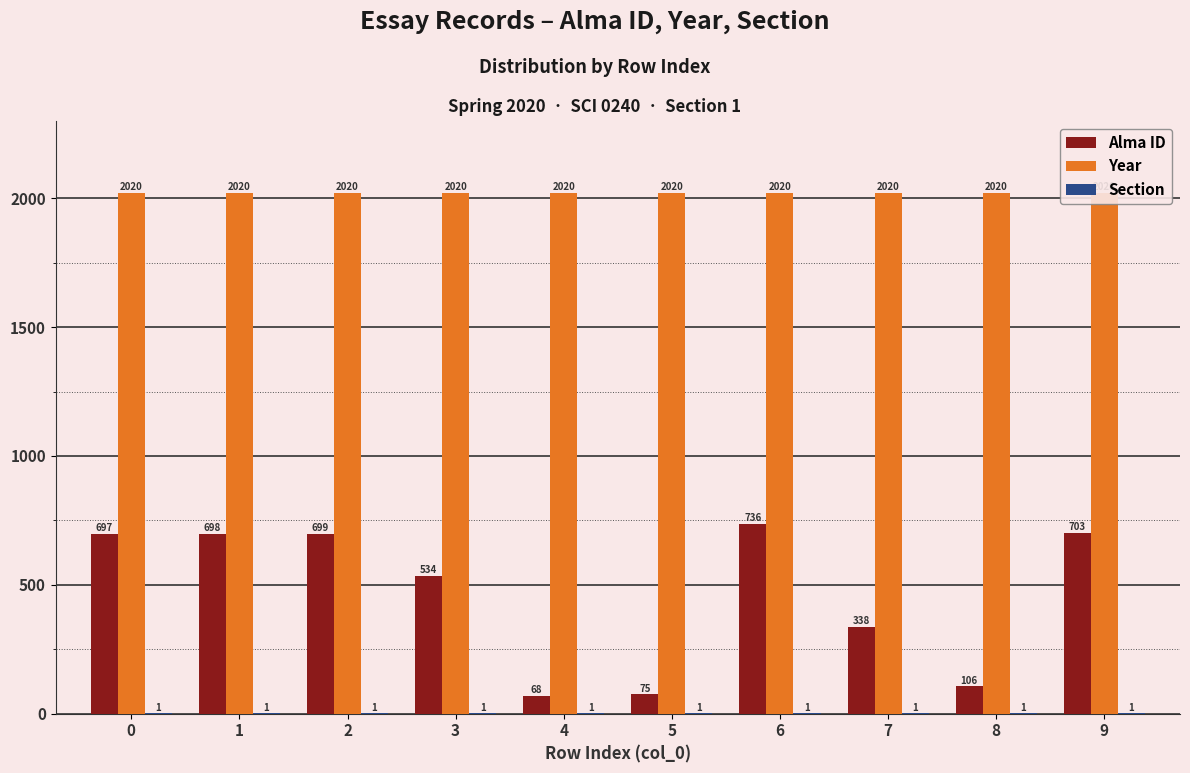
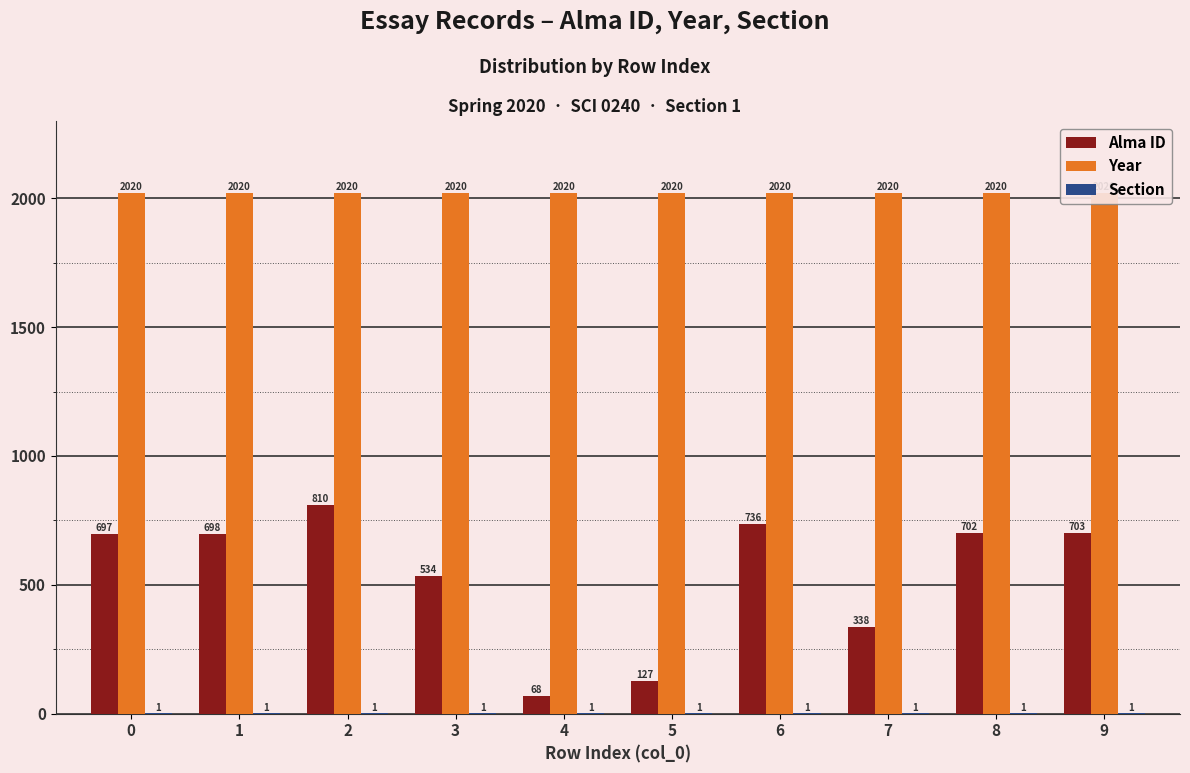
  {
    "Alma ID": {
      "0": 697,
      "1": 698,
-     "2": 699,
+     "2": 810,
      "3": 534,
      "4": 68,
-     "5": 75,
+     "5": 127,
      "6": 736,
      "7": 338,
-     "8": 106,
+     "8": 702,
      "9": 703
    },
    "Year": {
      "0": 2020,
      "1": 2020,
      "2": 2020,
      "3": 2020,
      "4": 2020,
      "5": 2020,
      "6": 2020,
      "7": 2020,
      "8": 2020
    },
    "Section": {
      "0": 1,
      "1": 1,
      "2": 1,
      "3": 1,
      "4": 1,
      "5": 1,
      "6": 1,
      "7": 1,
      "8": 1,
      "9": 1
    }
  }
